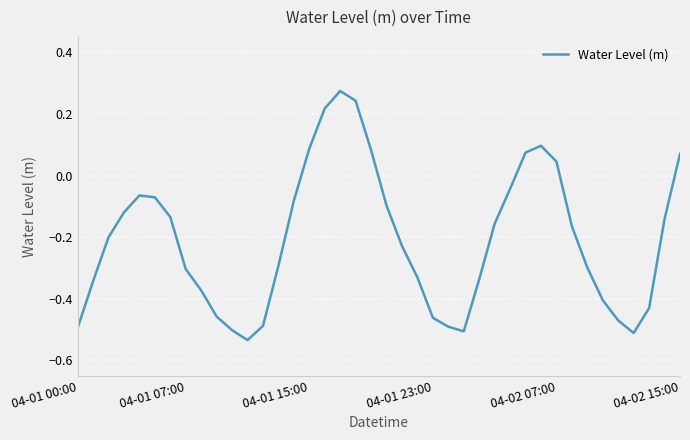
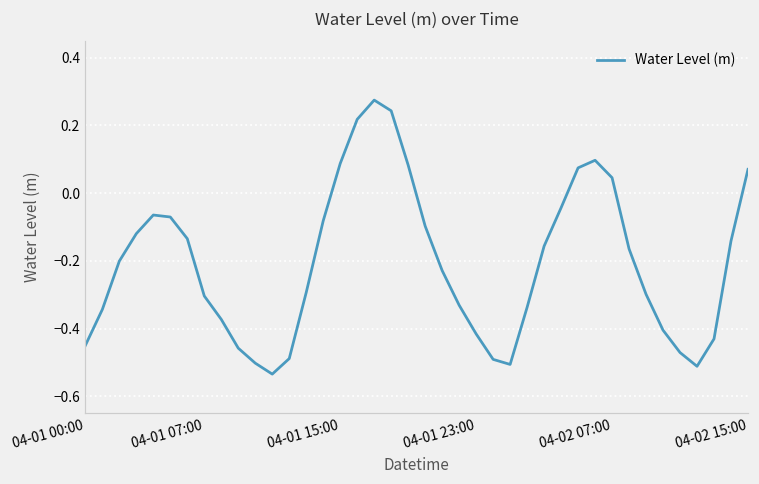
  {
-   "04-01 00:00": -0.49,
+   "04-01 00:00": -0.45,
    "04-01 07:00": -0.30,
    "04-01 15:00": 0.09,
-   "04-01 23:00": -0.46,
+   "04-01 23:00": -0.42,
    "04-02 07:00": 0.05,
    "04-02 15:00": 0.07
  }
